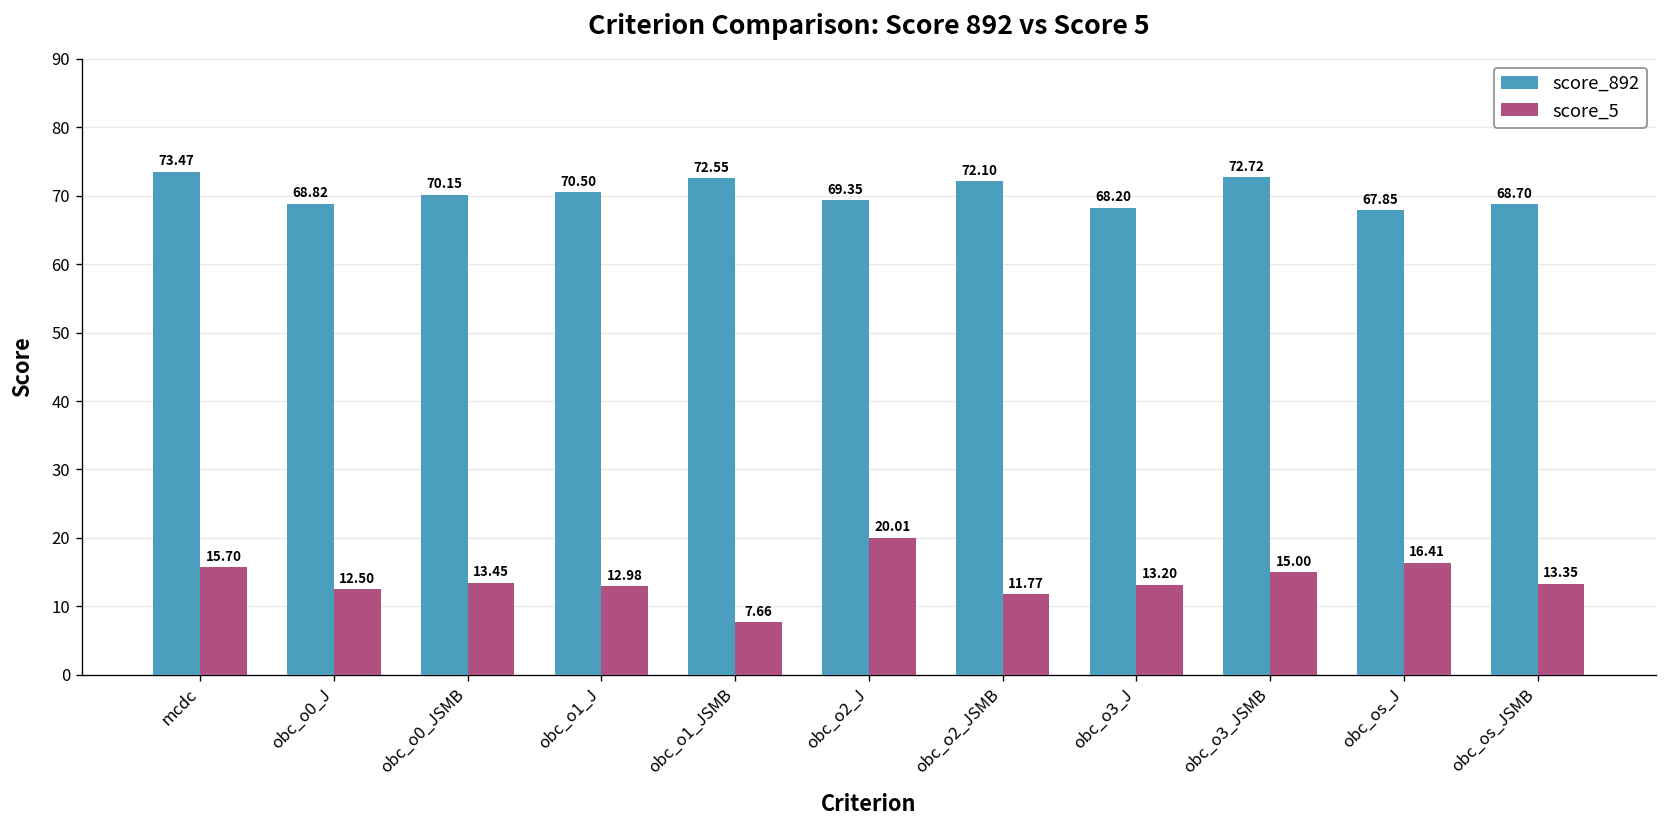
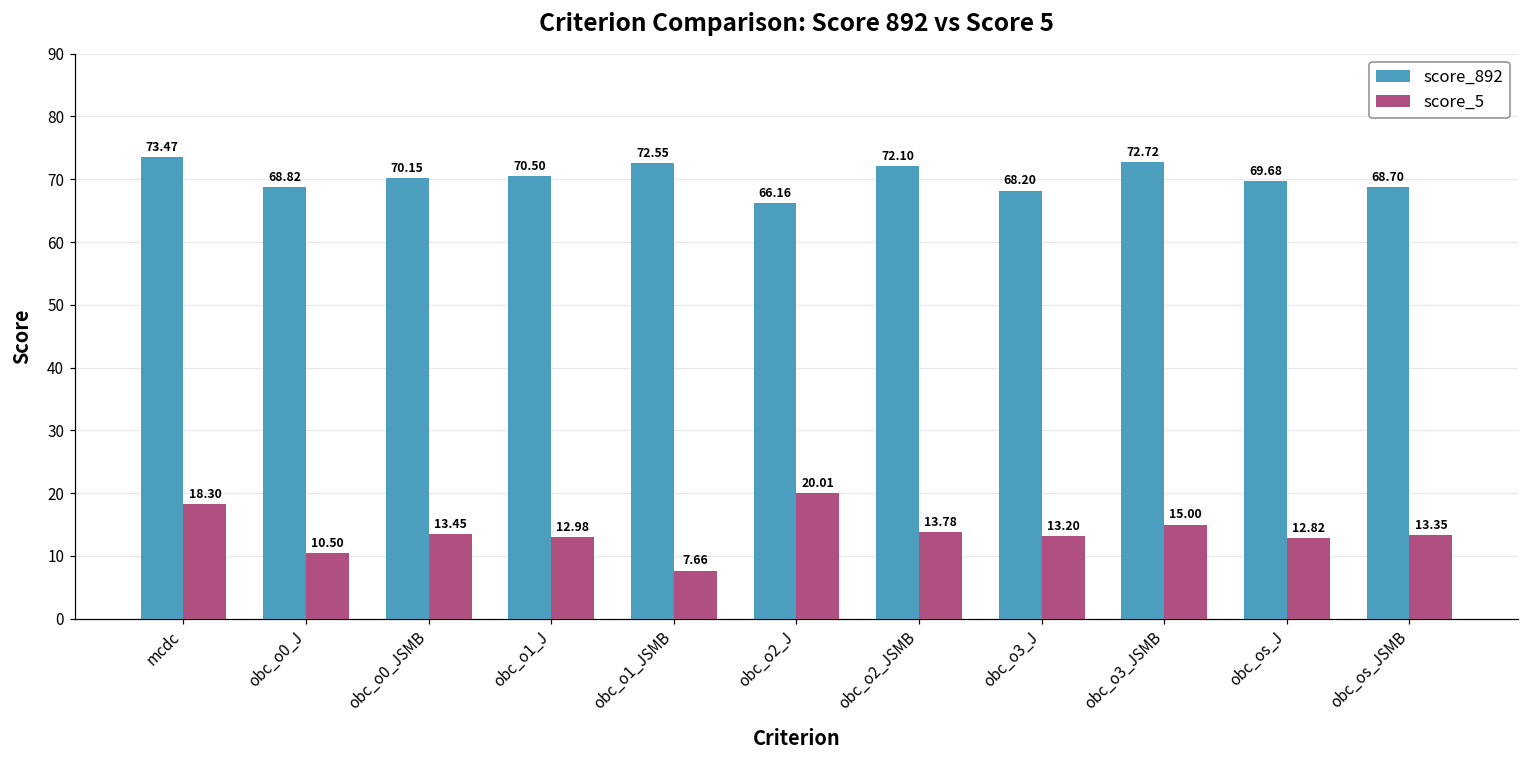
  {
    "score_892": {
      "mcdc": 73.47,
      "obc_o0_J": 68.82,
      "obc_o0_JSMB": 70.15,
      "obc_o1_J": 70.50,
      "obc_o1_JSMB": 72.55,
-     "obc_o2_J": 69.35,
+     "obc_o2_J": 66.16,
      "obc_o2_JSMB": 72.10,
      "obc_o3_J": 68.20,
      "obc_o3_JSMB": 72.72,
-     "obc_os_J": 67.85,
+     "obc_os_J": 69.68,
      "obc_os_JSMB": 68.70
    },
    "score_5": {
-     "mcdc": 15.70,
-     "obc_o0_J": 12.50,
+     "mcdc": 18.30,
+     "obc_o0_J": 10.50,
      "obc_o0_JSMB": 13.45,
      "obc_o1_J": 12.98,
      "obc_o1_JSMB": 7.66,
      "obc_o2_J": 20.01,
-     "obc_o2_JSMB": 11.77,
+     "obc_o2_JSMB": 13.78,
      "obc_o3_J": 13.20,
      "obc_o3_JSMB": 15.00,
-     "obc_os_J": 16.41,
+     "obc_os_J": 12.82,
      "obc_os_JSMB": 13.35
    }
  }
